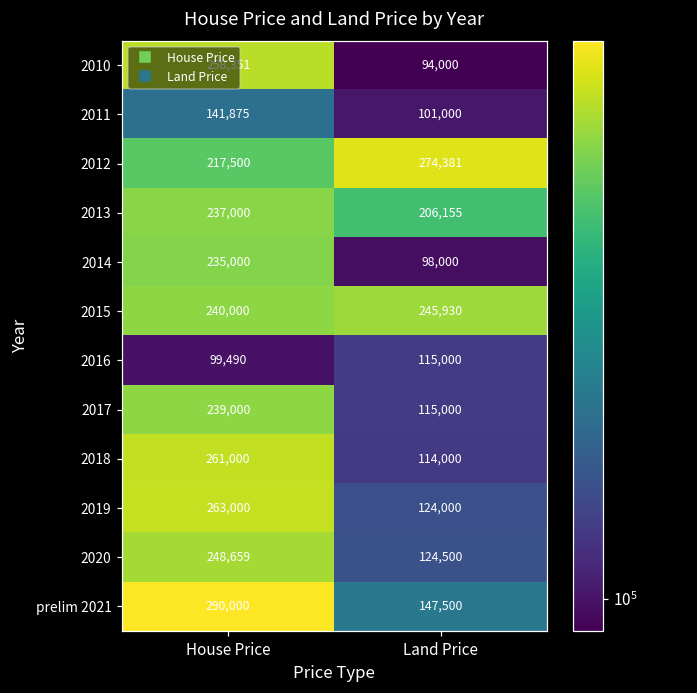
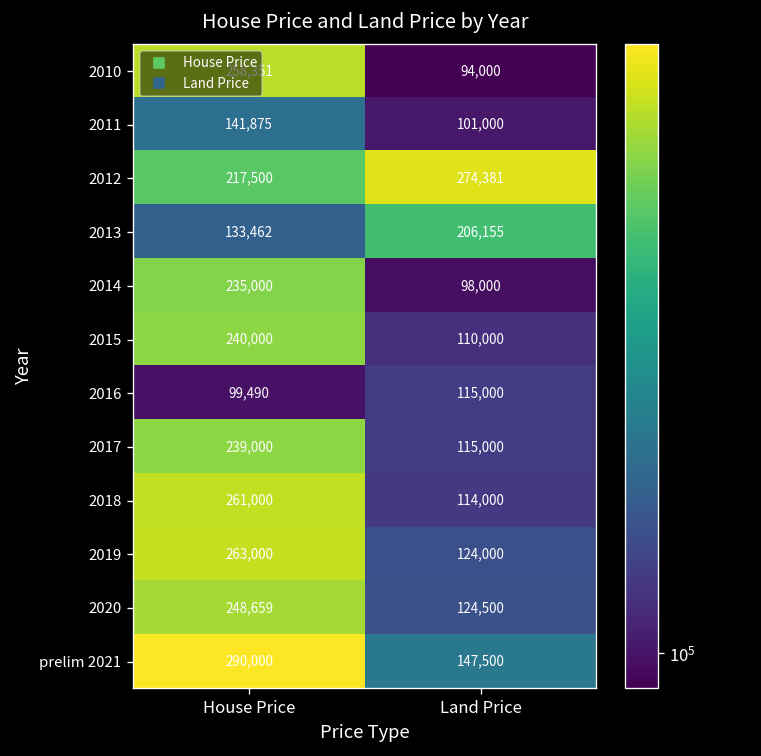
  {
    "2010": {
      "Land Price": "94,000"
    },
    "2011": {
      "House Price": "141,875",
      "Land Price": "101,000"
    },
    "2012": {
      "House Price": "217,500",
      "Land Price": "274,381"
    },
    "2013": {
-     "House Price": "237,000",
+     "House Price": "133,462",
      "Land Price": "206,155"
    },
    "2014": {
      "House Price": "235,000",
      "Land Price": "98,000"
    },
    "2015": {
      "House Price": "240,000",
-     "Land Price": "245,930"
+     "Land Price": "110,000"
    },
    "2016": {
      "House Price": "99,490",
      "Land Price": "115,000"
    },
    "2017": {
      "House Price": "239,000",
      "Land Price": "115,000"
    },
    "2018": {
      "House Price": "261,000",
      "Land Price": "114,000"
    },
    "2019": {
      "House Price": "263,000",
      "Land Price": "124,000"
    },
    "2020": {
      "House Price": "248,659",
      "Land Price": "124,500"
    },
    "prelim 2021": {
      "House Price": "290,000",
      "Land Price": "147,500"
    }
  }
